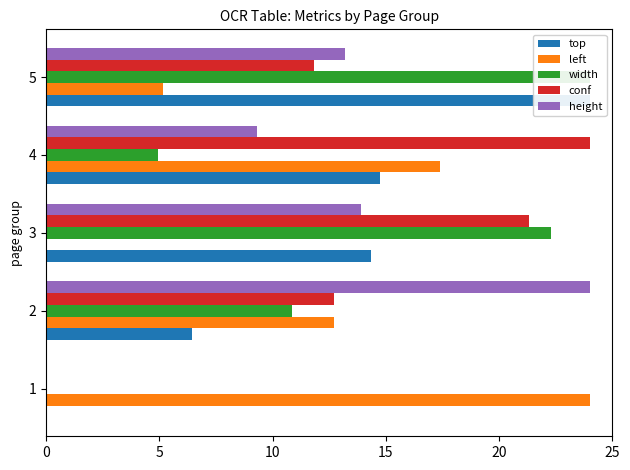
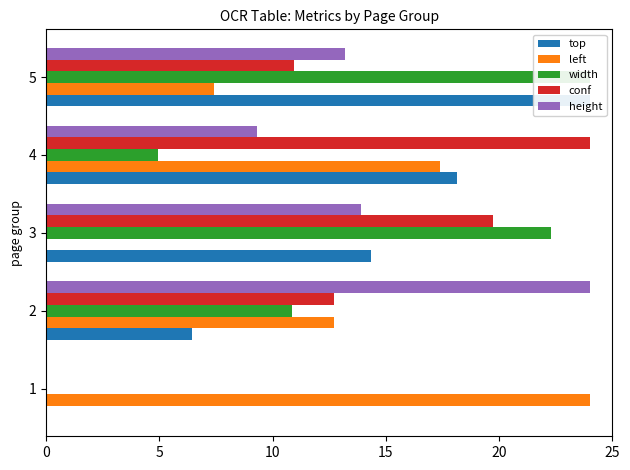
  {
    "top": {
-     "4": 14.7,
+     "4": 18.2,
      "3": 14.3,
      "2": 6.5,
      "1": 0.0
    },
    "left": {
-     "5": 5.2,
+     "5": 7.4,
      "4": 17.4,
      "3": 0.0,
      "2": 12.7,
      "1": 24.0
    },
    "width": {
      "4": 4.9,
      "3": 22.3,
      "2": 10.9,
      "1": 0.0
    },
    "conf": {
-     "5": 11.8,
+     "5": 11.0,
      "4": 24.0,
-     "3": 21.3,
+     "3": 19.7,
      "2": 12.7,
      "1": 0.0
    },
    "height": {
      "5": 13.2,
      "4": 9.3,
      "3": 13.9,
      "2": 24.0,
      "1": 0.0
    }
  }
